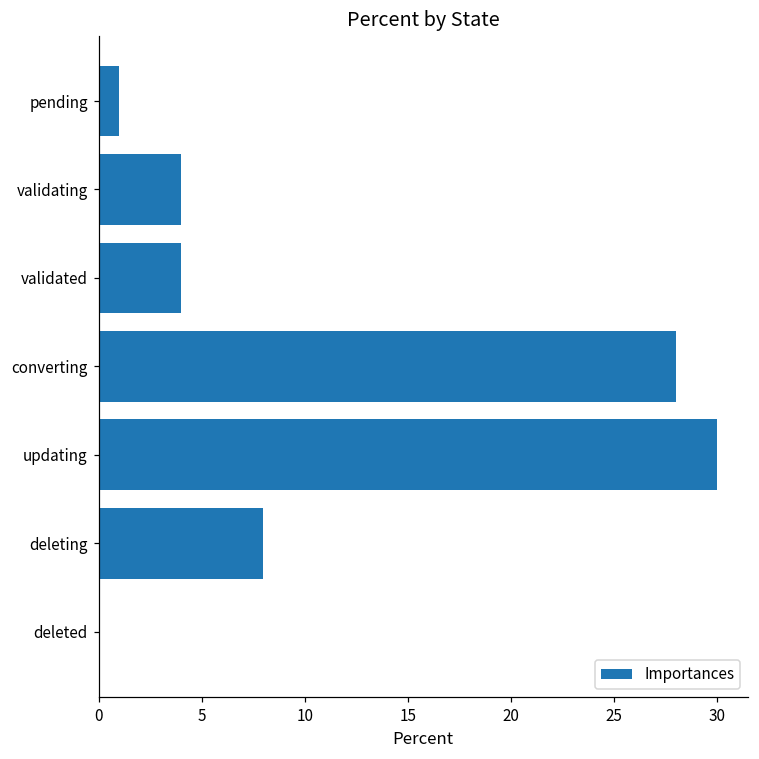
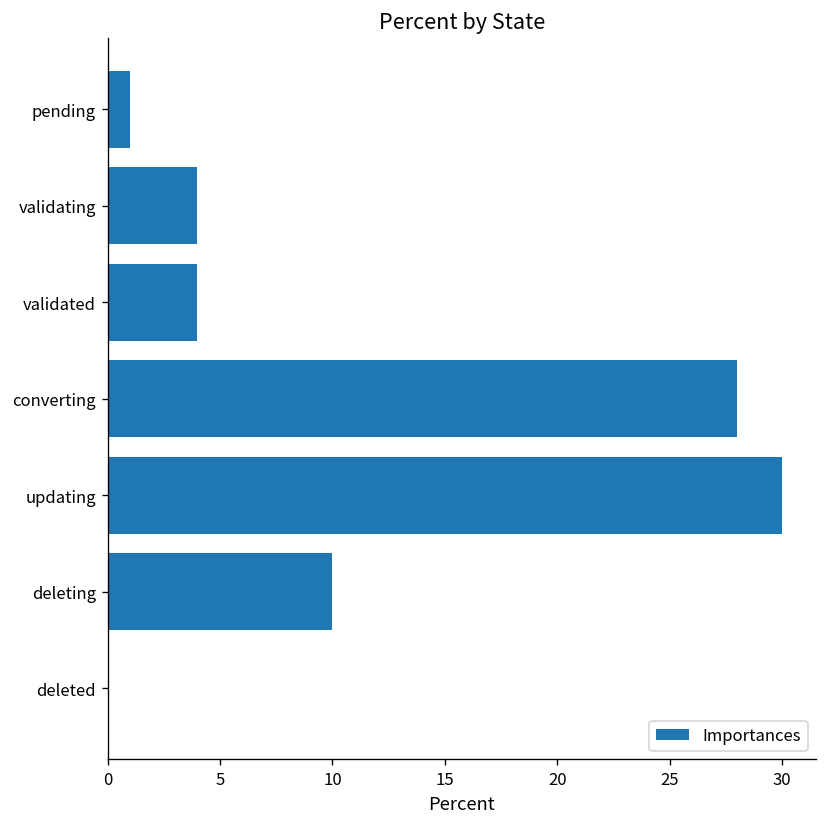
  {
    "pending": 1,
    "validating": 4,
    "validated": 4,
    "converting": 28,
    "updating": 30,
-   "deleting": 8,
+   "deleting": 10,
    "deleted": 0
  }
